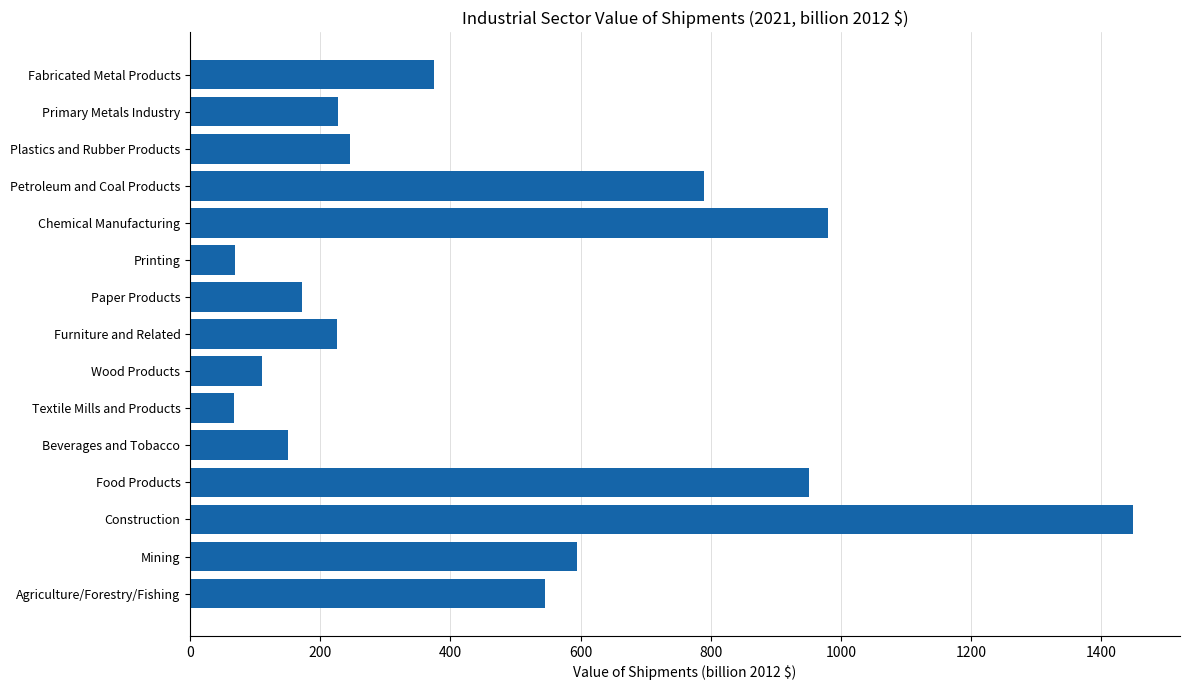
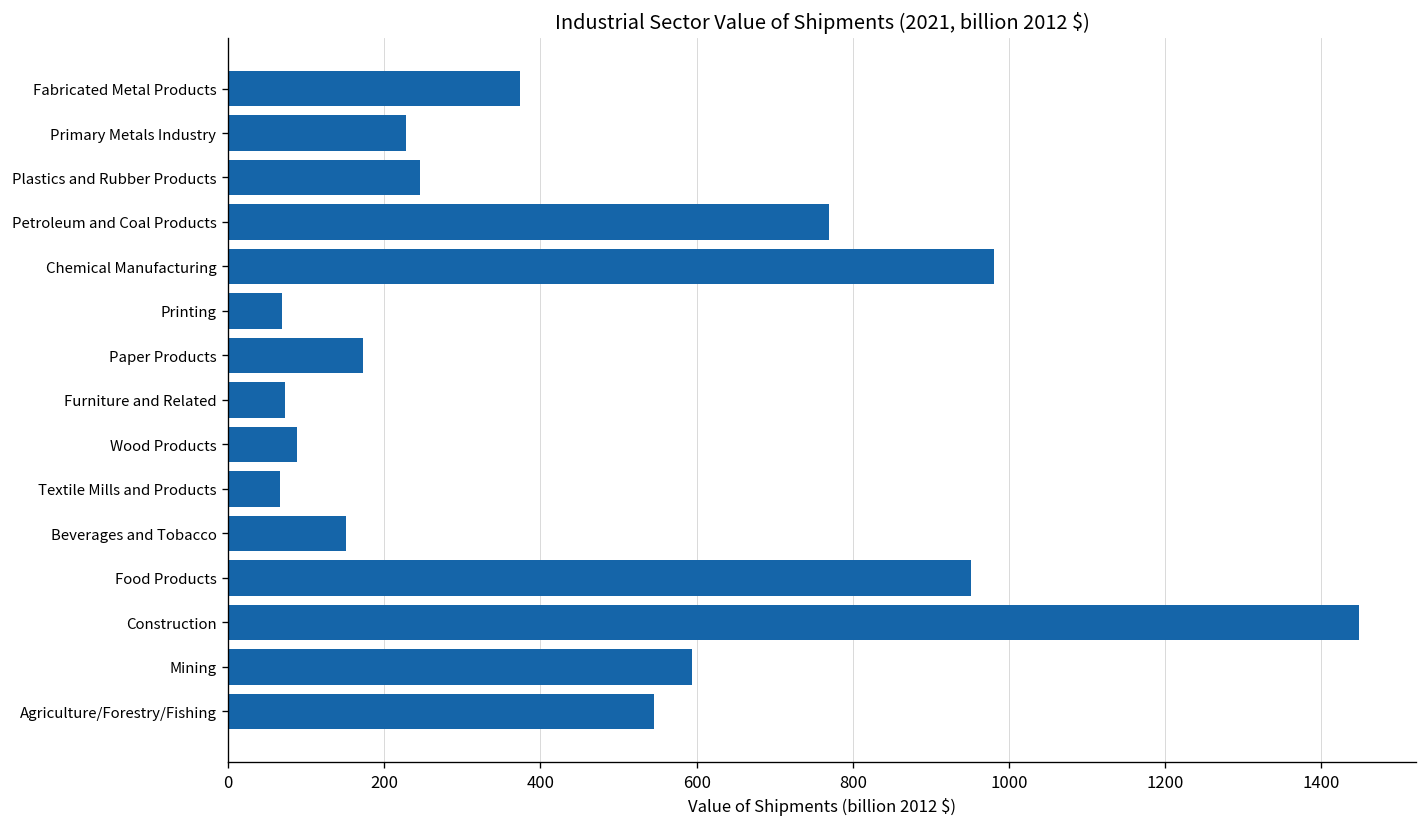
  {
    "Fabricated Metal Products": 370,
    "Primary Metals Industry": 230,
    "Plastics and Rubber Products": 250,
-   "Petroleum and Coal Products": 790,
+   "Petroleum and Coal Products": 770,
    "Chemical Manufacturing": 980,
    "Printing": 70,
    "Paper Products": 170,
-   "Furniture and Related": 230,
-   "Wood Products": 110,
+   "Furniture and Related": 70,
+   "Wood Products": 90,
    "Textile Mills and Products": 70,
    "Beverages and Tobacco": 150,
    "Food Products": 950,
    "Construction": 1450,
    "Mining": 590,
    "Agriculture/Forestry/Fishing": 550
  }
